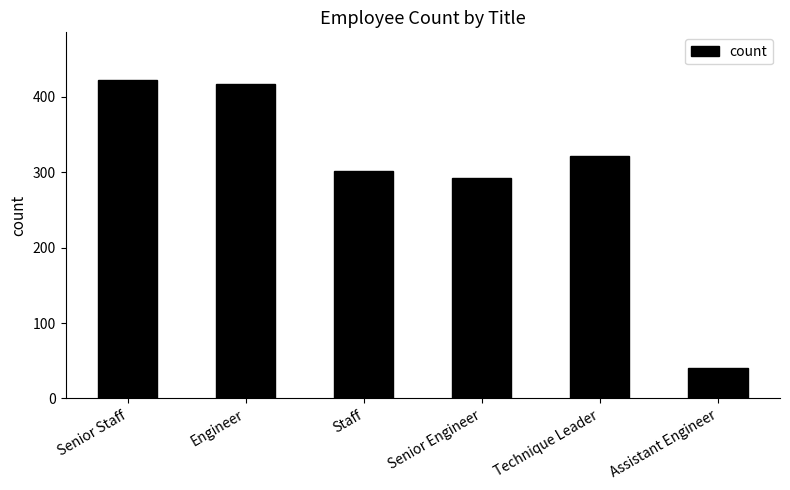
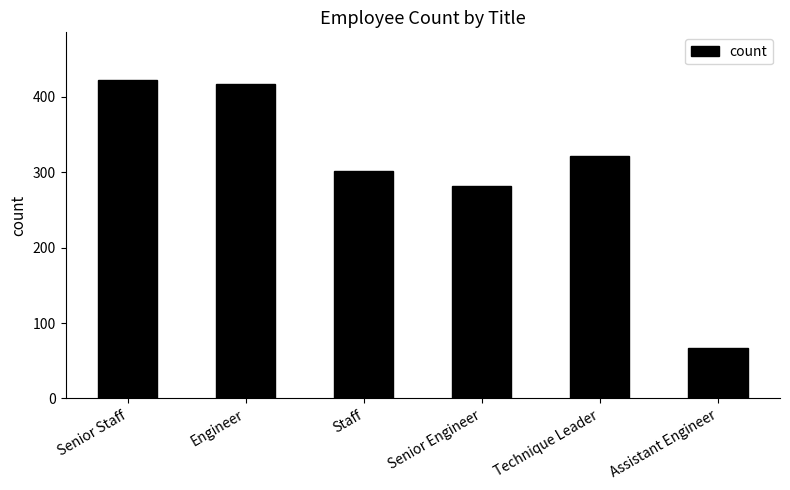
  {
    "Senior Staff": 420,
    "Engineer": 420,
    "Staff": 300,
-   "Senior Engineer": 290,
+   "Senior Engineer": 280,
    "Technique Leader": 320,
-   "Assistant Engineer": 40
+   "Assistant Engineer": 70
  }
